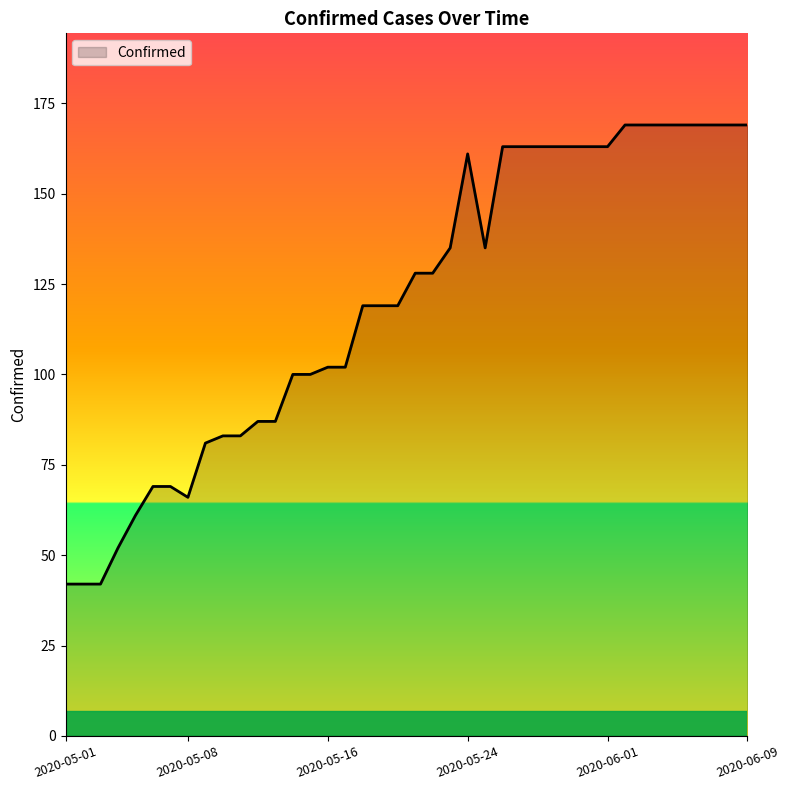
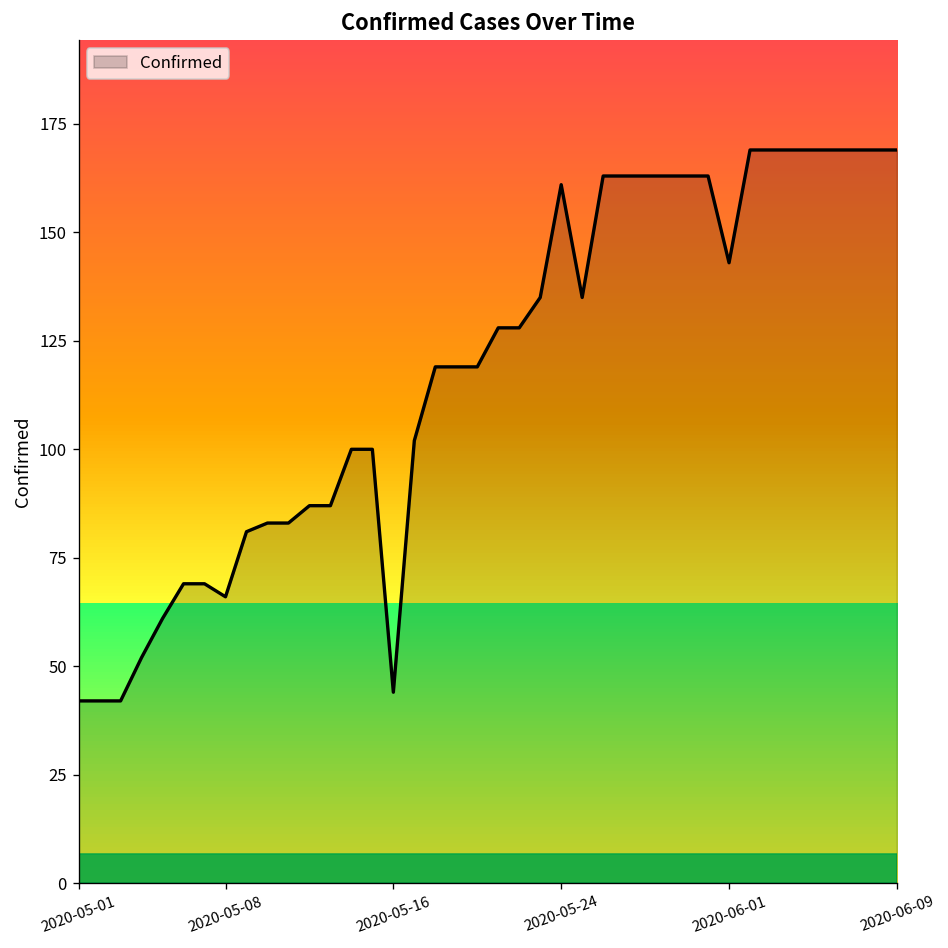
  {
    "2020-05-01": 42,
    "2020-05-08": 66,
-   "2020-05-16": 102,
+   "2020-05-16": 44,
    "2020-05-24": 161,
-   "2020-06-01": 163,
+   "2020-06-01": 143,
    "2020-06-09": 169
  }
